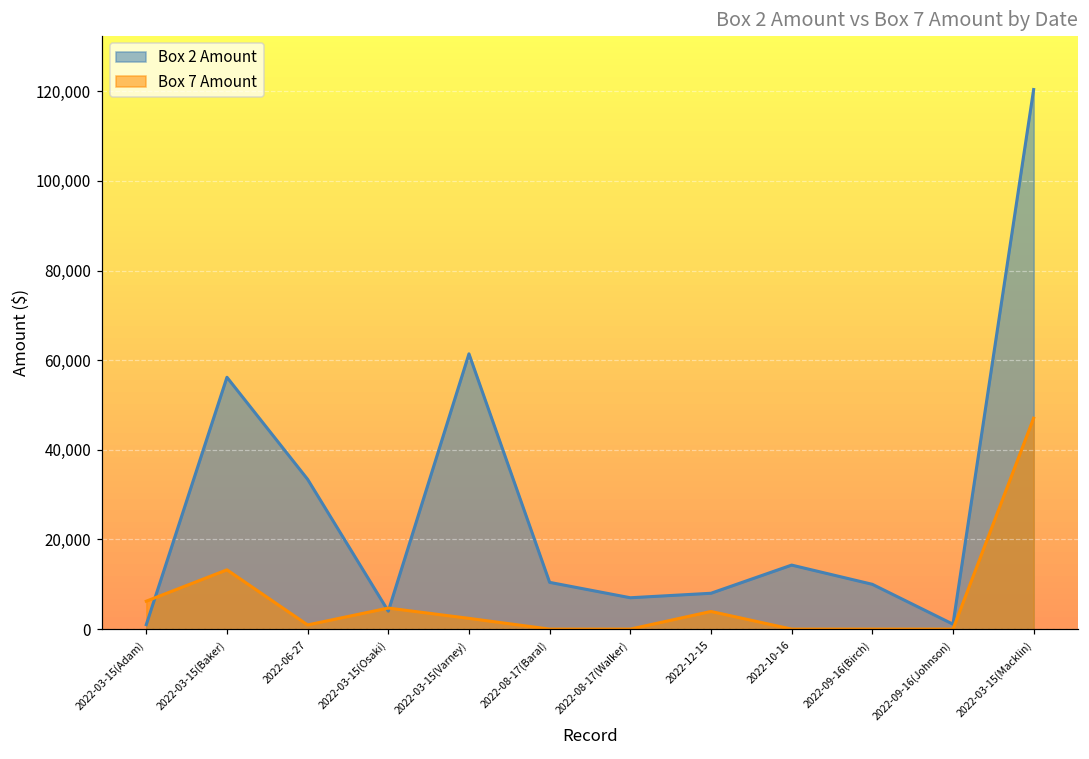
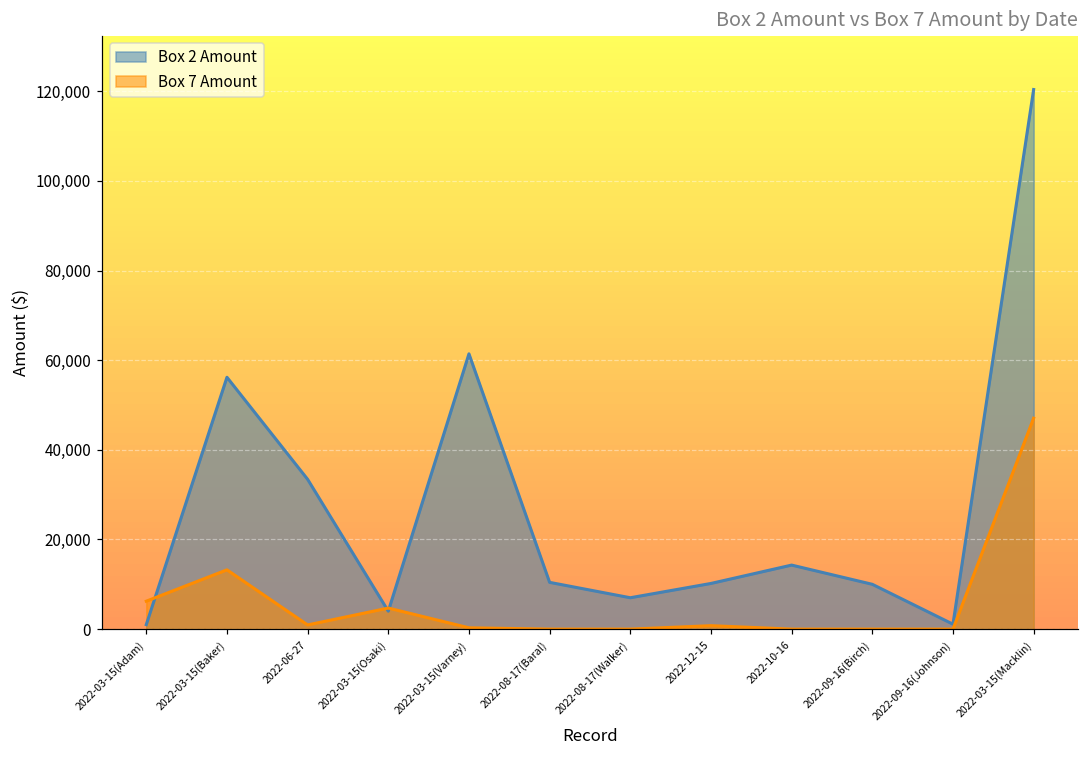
  {
    "Box 2 Amount": {
      "2022-03-15(Adam)": "1,000",
      "2022-03-15(Baker)": "56,000",
      "2022-06-27": "33,000",
      "2022-03-15(Osaki)": "4,000",
      "2022-03-15(Varney)": "61,000",
      "2022-08-17(Baral)": "10,000",
      "2022-08-17(Walker)": "7,000",
-     "2022-12-15": "8,000",
+     "2022-12-15": "10,000",
      "2022-10-16": "14,000",
      "2022-09-16(Birch)": "10,000",
      "2022-09-16(Johnson)": "1,000",
      "2022-03-15(Macklin)": "120,000"
    },
    "Box 7 Amount": {
      "2022-03-15(Adam)": "6,000",
      "2022-03-15(Baker)": "13,000",
      "2022-06-27": "1,000",
      "2022-03-15(Osaki)": "5,000",
-     "2022-03-15(Varney)": "2,000",
+     "2022-03-15(Varney)": "0",
      "2022-08-17(Baral)": "0",
      "2022-08-17(Walker)": "0",
-     "2022-12-15": "4,000",
+     "2022-12-15": "1,000",
      "2022-10-16": "0",
      "2022-09-16(Birch)": "0",
      "2022-09-16(Johnson)": "0",
      "2022-03-15(Macklin)": "47,000"
    }
  }
